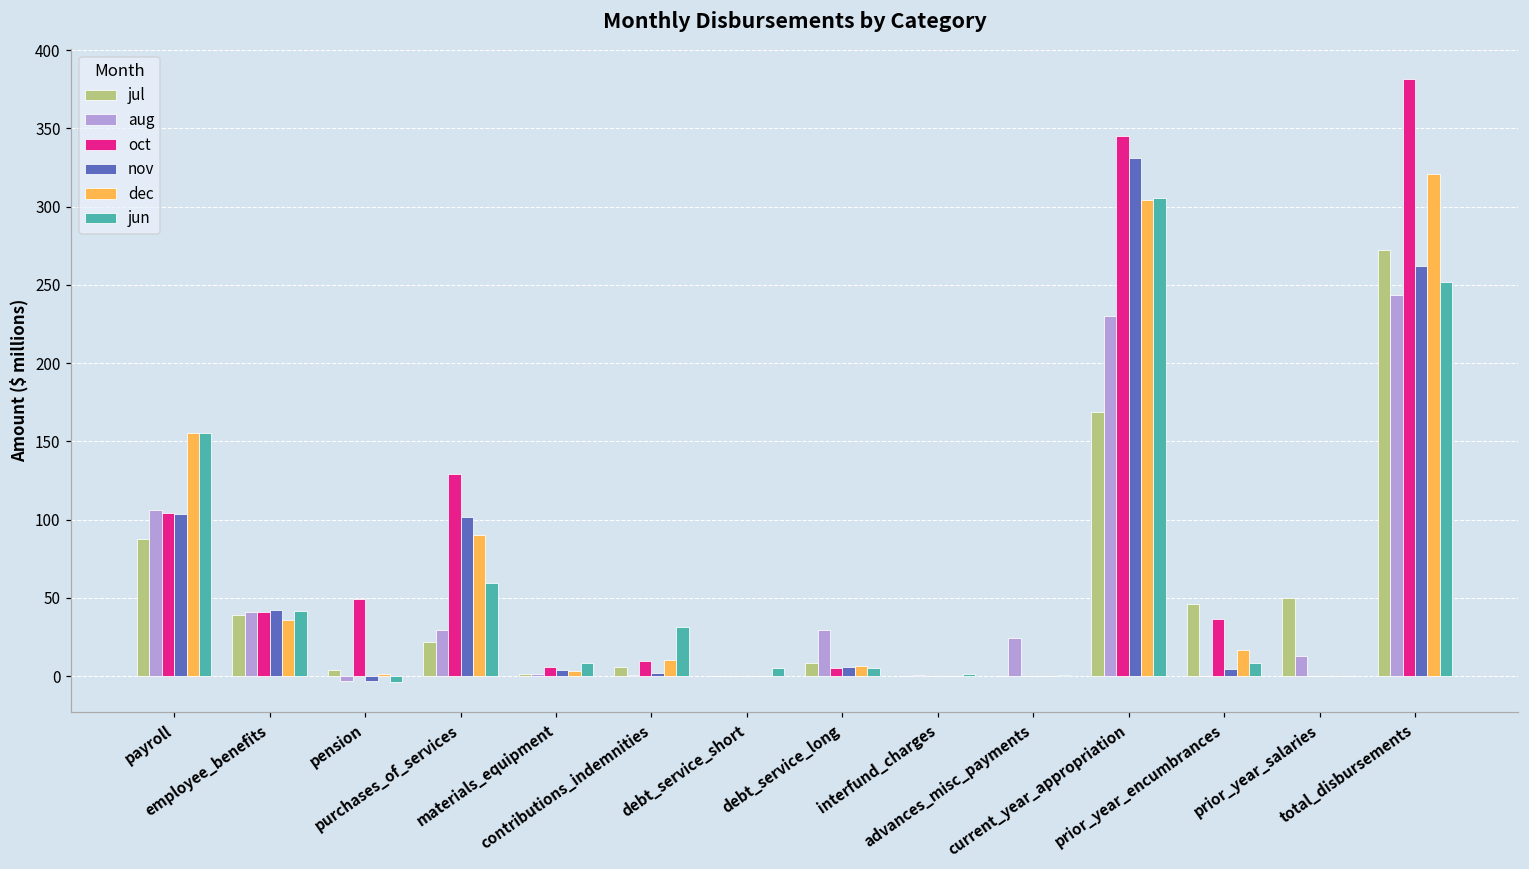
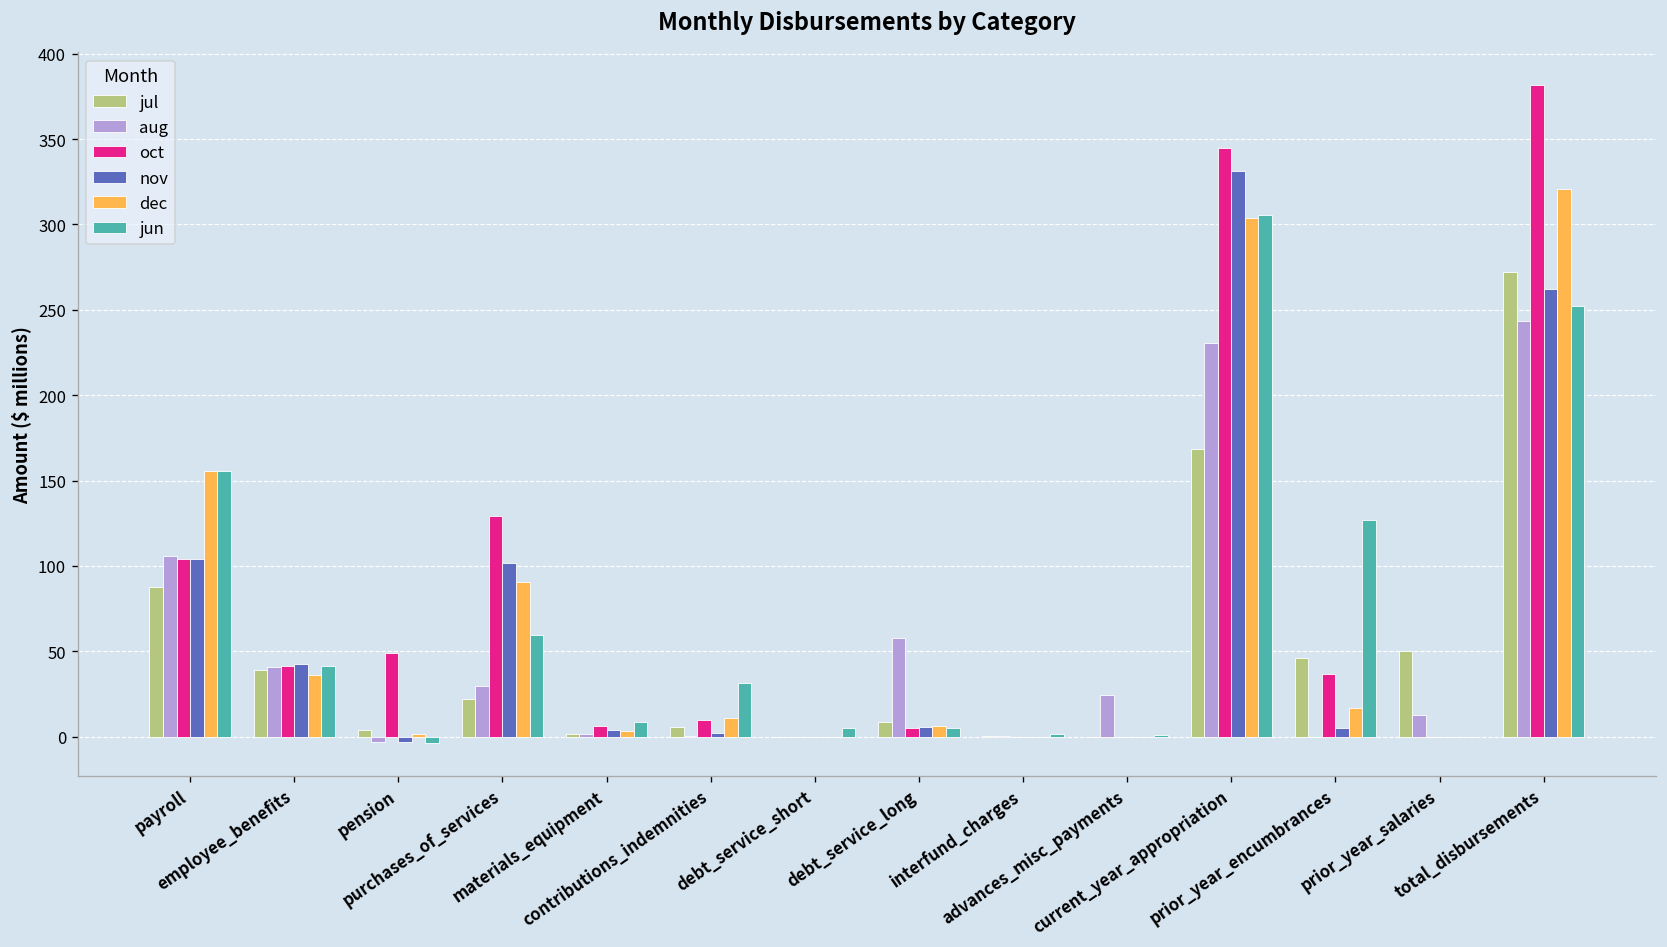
  {
    "jul": {
      "payroll": 88,
      "employee_benefits": 39,
      "pension": 4,
      "purchases_of_services": 22,
      "contributions_indemnities": 6,
      "debt_service_short": 0,
      "debt_service_long": 9,
      "advances_misc_payments": 0,
      "current_year_appropriation": 169,
      "prior_year_encumbrances": 46,
      "prior_year_salaries": 50,
      "total_disbursements": 272
    },
    "aug": {
      "payroll": 106,
      "employee_benefits": 41,
      "pension": -3,
      "purchases_of_services": 30,
      "debt_service_short": 0,
-     "debt_service_long": 30,
+     "debt_service_long": 58,
      "advances_misc_payments": 24,
      "current_year_appropriation": 230,
      "prior_year_encumbrances": 0,
      "prior_year_salaries": 13,
      "total_disbursements": 243
    },
    "oct": {
      "payroll": 104,
      "employee_benefits": 41,
      "pension": 49,
      "purchases_of_services": 129,
      "materials_equipment": 6,
      "contributions_indemnities": 10,
      "debt_service_short": 0,
      "debt_service_long": 5,
      "interfund_charges": 0,
      "advances_misc_payments": 0,
      "current_year_appropriation": 345,
      "prior_year_encumbrances": 37,
      "prior_year_salaries": 0,
      "total_disbursements": 382
    },
    "nov": {
      "payroll": 104,
      "employee_benefits": 42,
      "pension": -3,
      "purchases_of_services": 102,
      "materials_equipment": 4,
      "contributions_indemnities": 2,
      "debt_service_short": 0,
      "debt_service_long": 6,
      "interfund_charges": 0,
      "advances_misc_payments": 0,
      "current_year_appropriation": 331,
      "prior_year_encumbrances": 5,
      "prior_year_salaries": 0,
      "total_disbursements": 262
    },
    "dec": {
      "payroll": 156,
      "employee_benefits": 36,
      "purchases_of_services": 91,
      "materials_equipment": 3,
      "contributions_indemnities": 11,
      "debt_service_short": 0,
      "debt_service_long": 6,
      "interfund_charges": 0,
      "advances_misc_payments": 0,
      "current_year_appropriation": 304,
      "prior_year_encumbrances": 17,
      "prior_year_salaries": 0,
      "total_disbursements": 321
    },
    "jun": {
      "payroll": 156,
      "employee_benefits": 42,
      "pension": -4,
      "purchases_of_services": 60,
      "materials_equipment": 8,
      "contributions_indemnities": 31,
      "debt_service_short": 5,
      "debt_service_long": 5,
      "current_year_appropriation": 306,
-     "prior_year_encumbrances": 9,
+     "prior_year_encumbrances": 127,
      "prior_year_salaries": 0,
      "total_disbursements": 252
    }
  }
